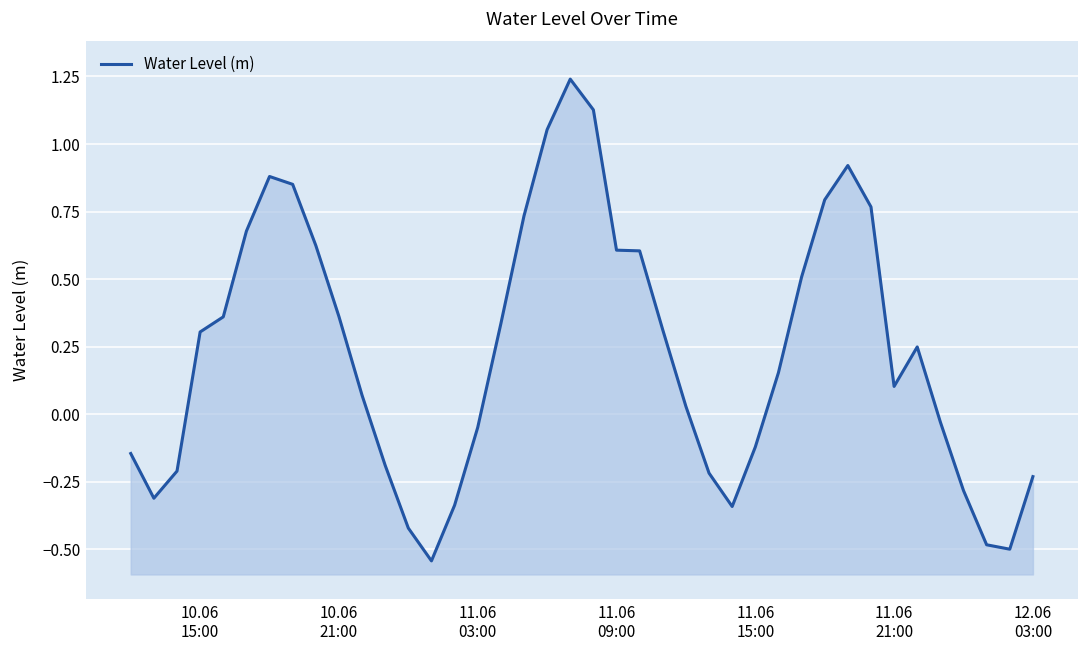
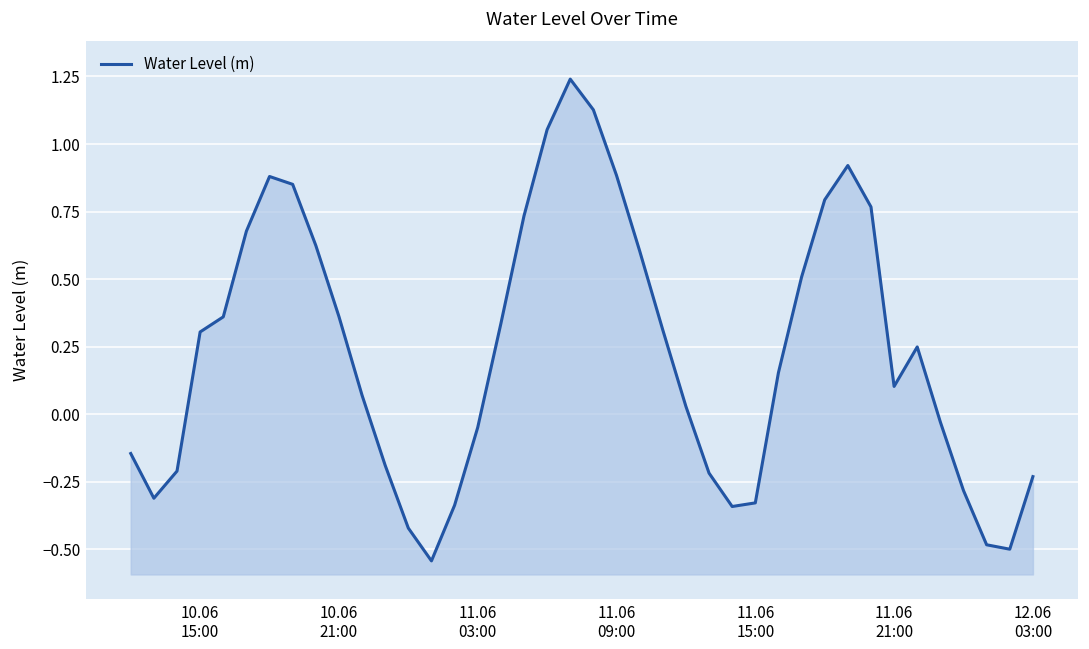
  {
    "10.06 15:00": 0.30,
    "10.06 21:00": 0.36,
    "11.06 03:00": -0.05,
-   "11.06 09:00": 0.61,
-   "11.06 15:00": -0.12,
+   "11.06 09:00": 0.88,
+   "11.06 15:00": -0.33,
    "11.06 21:00": 0.10,
    "12.06 03:00": -0.23
  }
